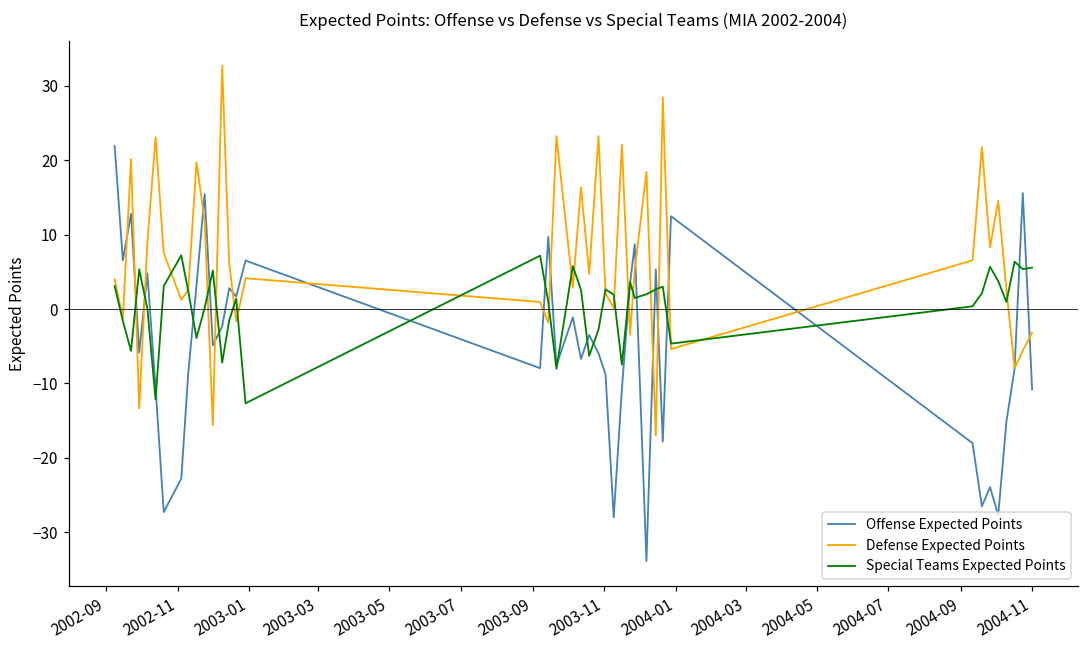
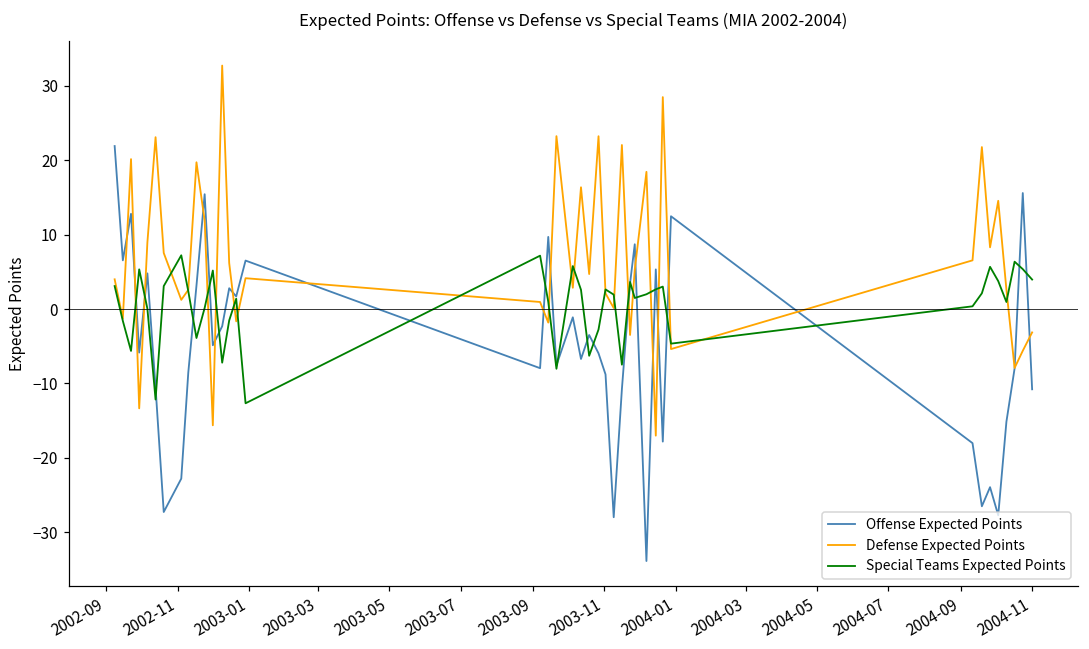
  {
    "Offense Expected Points": {
      "2004-11": -11
    },
    "Defense Expected Points": {
      "2004-11": -3
    },
    "Special Teams Expected Points": {
-     "2004-11": 6
+     "2004-11": 4
    }
  }
